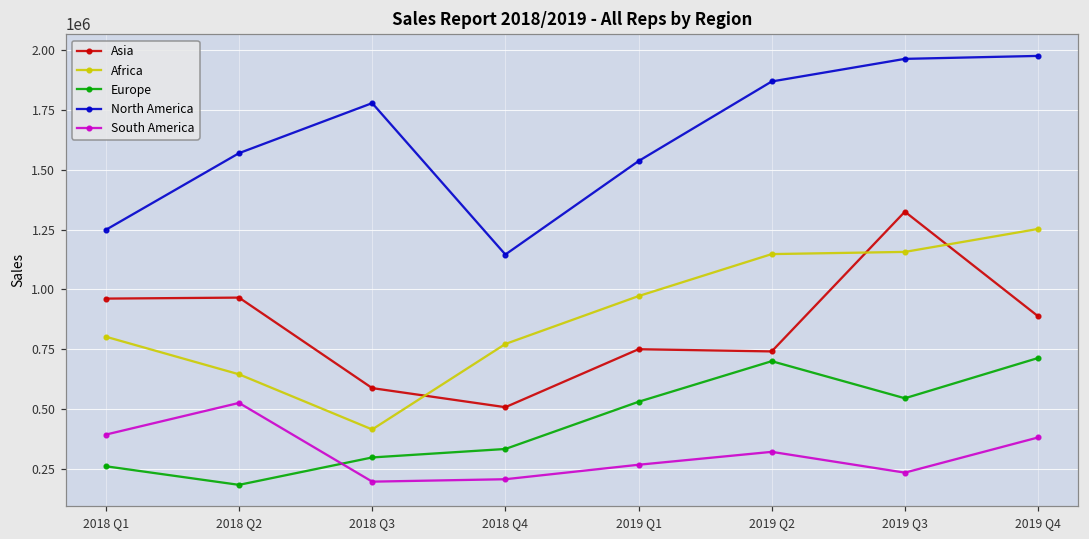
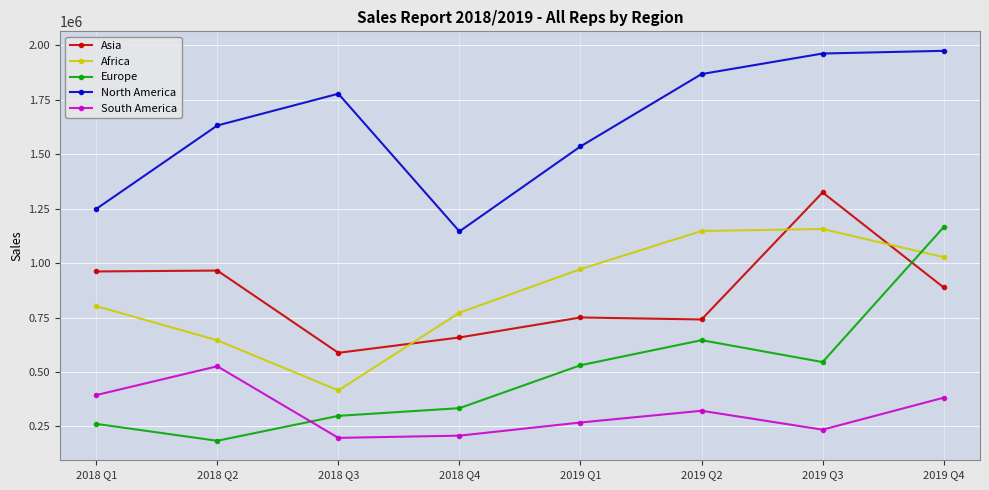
  {
    "Asia": {
      "2018 Q1": 960000,
      "2018 Q2": 970000,
      "2018 Q3": 590000,
-     "2018 Q4": 510000,
+     "2018 Q4": 660000,
      "2019 Q1": 750000,
      "2019 Q2": 740000,
      "2019 Q3": 1320000,
      "2019 Q4": 890000
    },
    "Africa": {
      "2018 Q1": 800000,
      "2018 Q2": 650000,
      "2018 Q3": 420000,
      "2018 Q4": 770000,
      "2019 Q1": 970000,
      "2019 Q2": 1150000,
      "2019 Q3": 1160000,
-     "2019 Q4": 1250000
+     "2019 Q4": 1030000
    },
    "Europe": {
      "2018 Q1": 260000,
      "2018 Q2": 180000,
      "2018 Q3": 300000,
      "2018 Q4": 330000,
      "2019 Q1": 530000,
-     "2019 Q2": 700000,
+     "2019 Q2": 650000,
      "2019 Q3": 550000,
-     "2019 Q4": 710000
+     "2019 Q4": 1170000
    },
    "North America": {
      "2018 Q1": 1250000,
-     "2018 Q2": 1570000,
+     "2018 Q2": 1630000,
      "2018 Q3": 1780000,
      "2018 Q4": 1150000,
      "2019 Q1": 1540000,
      "2019 Q2": 1870000,
      "2019 Q3": 1960000,
      "2019 Q4": 1970000
    },
    "South America": {
      "2018 Q1": 390000,
      "2018 Q2": 530000,
      "2018 Q3": 200000,
      "2018 Q4": 210000,
      "2019 Q1": 270000,
      "2019 Q2": 320000,
      "2019 Q3": 230000,
      "2019 Q4": 380000
    }
  }
